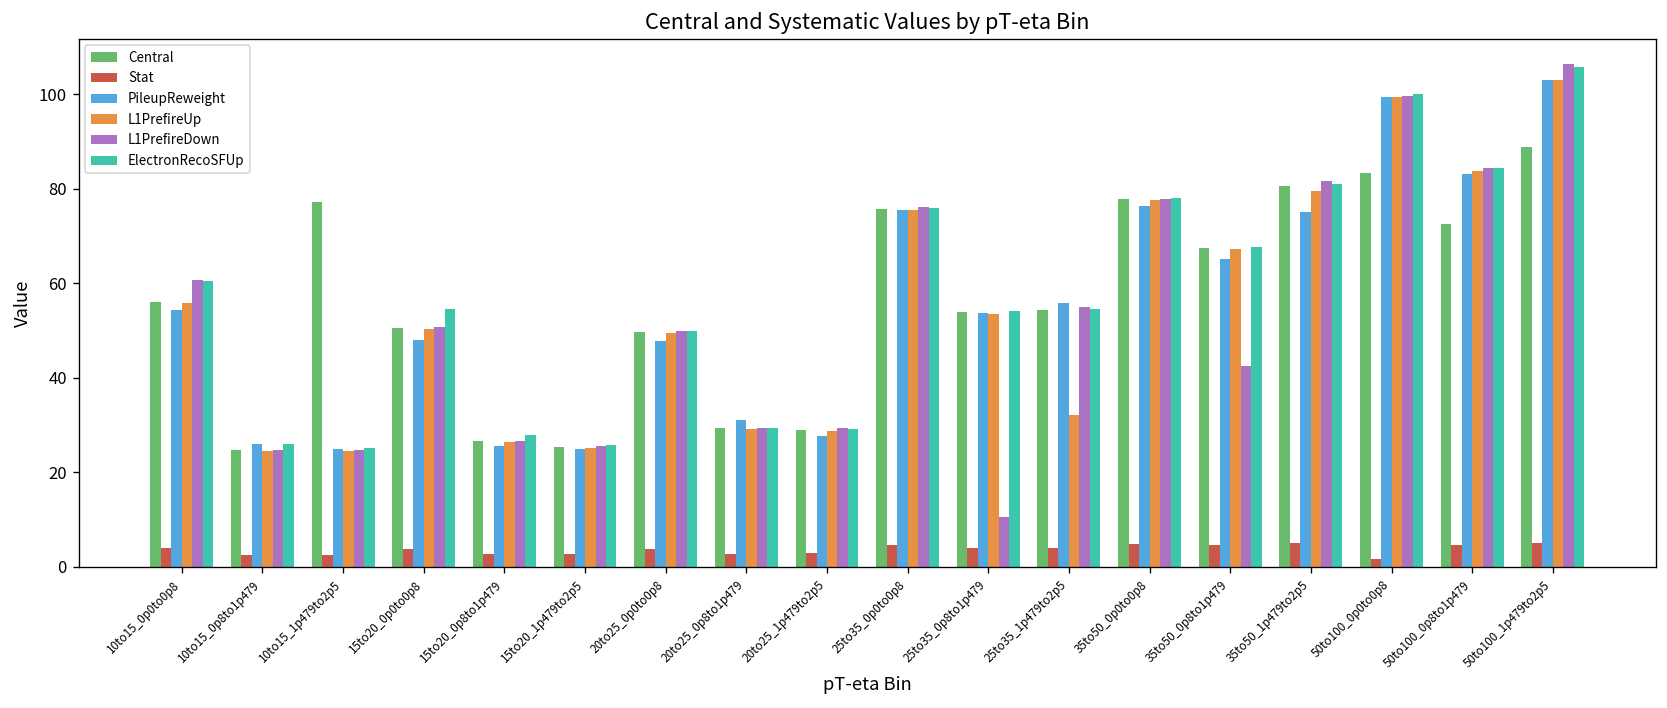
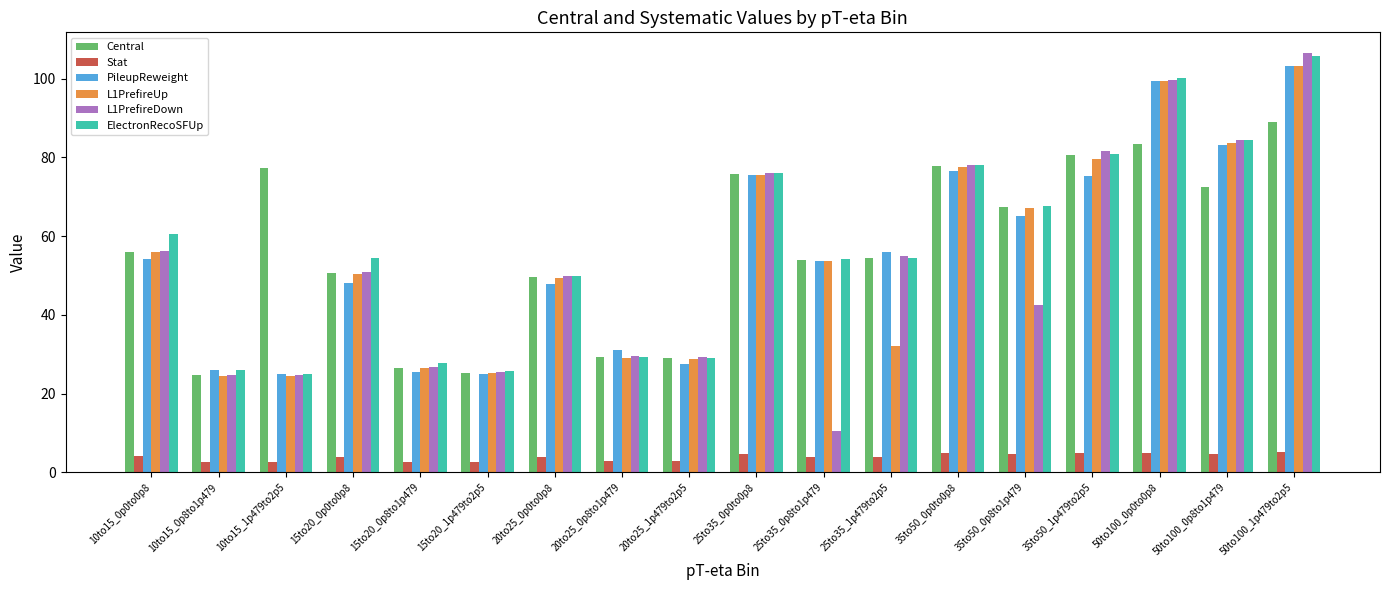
  {
    "Central": {
      "10to15_0p0to0p8": 56,
      "10to15_0p8to1p479": 25,
      "10to15_1p479to2p5": 77,
      "15to20_0p0to0p8": 51,
      "15to20_0p8to1p479": 27,
      "15to20_1p479to2p5": 25,
      "20to25_0p0to0p8": 50,
      "20to25_0p8to1p479": 29,
      "20to25_1p479to2p5": 29,
      "25to35_0p0to0p8": 76,
      "25to35_0p8to1p479": 54,
      "25to35_1p479to2p5": 54,
      "35to50_0p0to0p8": 78,
      "35to50_0p8to1p479": 68,
      "35to50_1p479to2p5": 81,
      "50to100_0p0to0p8": 83,
      "50to100_0p8to1p479": 73,
      "50to100_1p479to2p5": 89
    },
    "Stat": {
      "10to15_0p0to0p8": 4,
      "10to15_0p8to1p479": 3,
      "10to15_1p479to2p5": 3,
      "15to20_0p0to0p8": 4,
      "15to20_0p8to1p479": 3,
      "15to20_1p479to2p5": 3,
      "20to25_0p0to0p8": 4,
      "20to25_0p8to1p479": 3,
      "20to25_1p479to2p5": 3,
      "25to35_0p0to0p8": 5,
      "25to35_0p8to1p479": 4,
      "25to35_1p479to2p5": 4,
      "35to50_0p0to0p8": 5,
      "35to50_0p8to1p479": 5,
      "35to50_1p479to2p5": 5,
-     "50to100_0p0to0p8": 2,
+     "50to100_0p0to0p8": 5,
      "50to100_0p8to1p479": 5,
      "50to100_1p479to2p5": 5
    },
    "PileupReweight": {
      "10to15_0p0to0p8": 54,
      "10to15_0p8to1p479": 26,
      "10to15_1p479to2p5": 25,
      "15to20_0p0to0p8": 48,
      "15to20_0p8to1p479": 26,
      "15to20_1p479to2p5": 25,
      "20to25_0p0to0p8": 48,
      "20to25_0p8to1p479": 31,
      "20to25_1p479to2p5": 28,
      "25to35_0p0to0p8": 76,
      "25to35_0p8to1p479": 54,
      "25to35_1p479to2p5": 56,
      "35to50_0p0to0p8": 76,
      "35to50_0p8to1p479": 65,
      "35to50_1p479to2p5": 75,
      "50to100_0p0to0p8": 99,
      "50to100_0p8to1p479": 83,
      "50to100_1p479to2p5": 103
    },
    "L1PrefireUp": {
      "10to15_0p0to0p8": 56,
      "10to15_0p8to1p479": 25,
      "10to15_1p479to2p5": 25,
      "15to20_0p0to0p8": 50,
      "15to20_0p8to1p479": 26,
      "15to20_1p479to2p5": 25,
      "20to25_0p0to0p8": 49,
      "20to25_0p8to1p479": 29,
      "20to25_1p479to2p5": 29,
      "25to35_0p0to0p8": 76,
      "25to35_0p8to1p479": 54,
      "25to35_1p479to2p5": 32,
      "35to50_0p0to0p8": 78,
      "35to50_0p8to1p479": 67,
      "35to50_1p479to2p5": 80,
      "50to100_0p0to0p8": 99,
      "50to100_0p8to1p479": 84,
      "50to100_1p479to2p5": 103
    },
    "L1PrefireDown": {
-     "10to15_0p0to0p8": 61,
+     "10to15_0p0to0p8": 56,
      "10to15_0p8to1p479": 25,
      "10to15_1p479to2p5": 25,
      "15to20_0p0to0p8": 51,
      "15to20_0p8to1p479": 27,
      "15to20_1p479to2p5": 25,
      "20to25_0p0to0p8": 50,
      "20to25_0p8to1p479": 29,
      "20to25_1p479to2p5": 29,
      "25to35_0p0to0p8": 76,
      "25to35_0p8to1p479": 10,
      "25to35_1p479to2p5": 55,
      "35to50_0p0to0p8": 78,
      "35to50_0p8to1p479": 43,
      "35to50_1p479to2p5": 82,
      "50to100_0p0to0p8": 100,
      "50to100_0p8to1p479": 84,
      "50to100_1p479to2p5": 106
    },
    "ElectronRecoSFUp": {
      "10to15_0p0to0p8": 60,
      "10to15_0p8to1p479": 26,
      "10to15_1p479to2p5": 25,
      "15to20_0p0to0p8": 54,
      "15to20_0p8to1p479": 28,
      "15to20_1p479to2p5": 26,
      "20to25_0p0to0p8": 50,
      "20to25_0p8to1p479": 29,
      "20to25_1p479to2p5": 29,
      "25to35_0p0to0p8": 76,
      "25to35_0p8to1p479": 54,
      "25to35_1p479to2p5": 55,
      "35to50_0p0to0p8": 78,
      "35to50_0p8to1p479": 68,
      "35to50_1p479to2p5": 81,
      "50to100_0p0to0p8": 100,
      "50to100_0p8to1p479": 84,
      "50to100_1p479to2p5": 106
    }
  }
